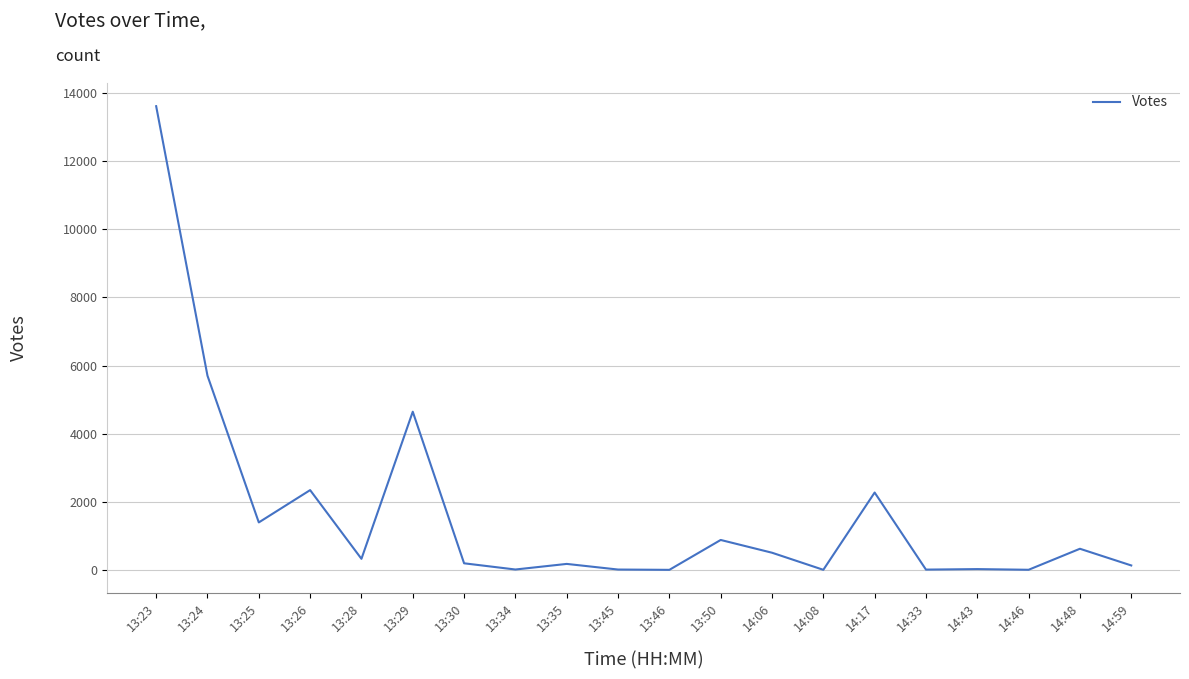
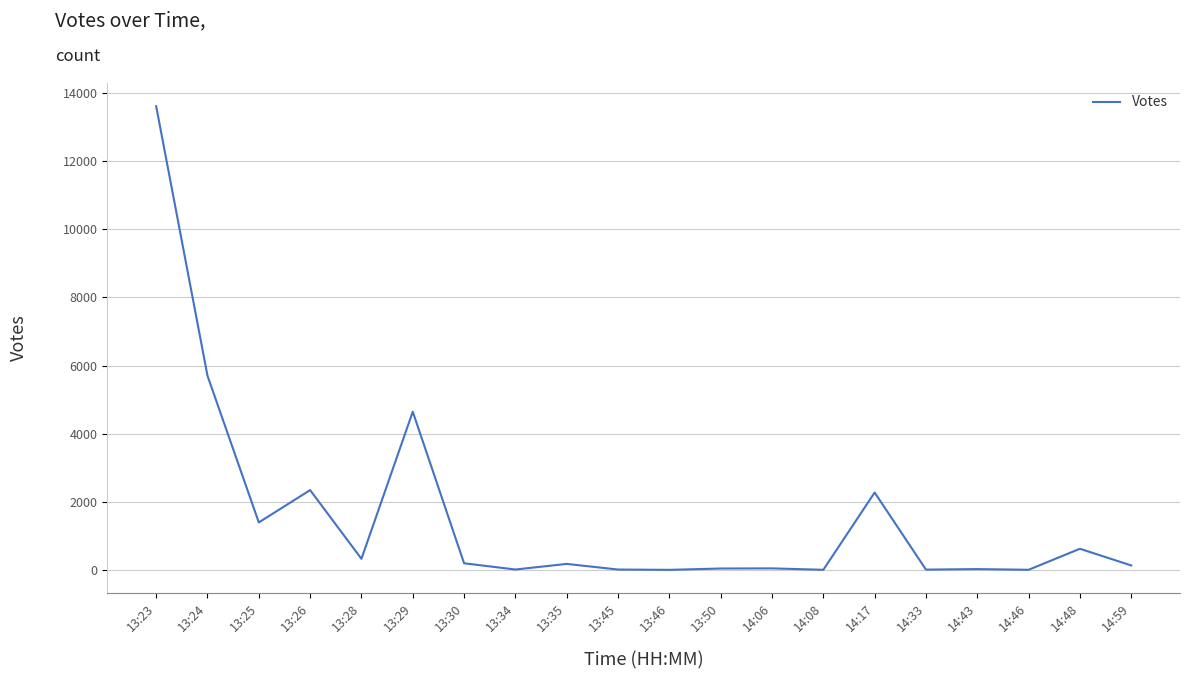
  {
    "13:23": 13600,
    "13:24": 5700,
    "13:25": 1400,
    "13:26": 2400,
    "13:28": 300,
    "13:29": 4700,
    "13:30": 200,
    "13:34": 0,
    "13:35": 200,
    "13:45": 0,
    "13:46": 0,
-   "13:50": 900,
-   "14:06": 500,
+   "13:50": 100,
+   "14:06": 100,
    "14:08": 0,
    "14:17": 2300,
    "14:33": 0,
    "14:43": 0,
    "14:46": 0,
    "14:48": 600,
    "14:59": 100
  }
